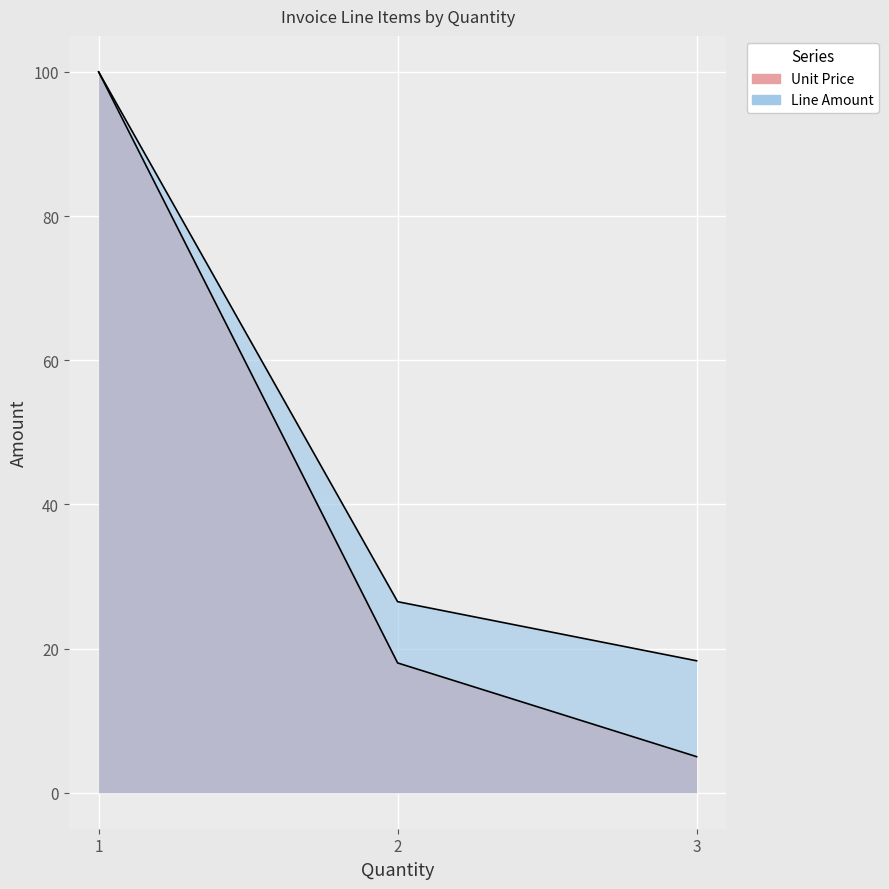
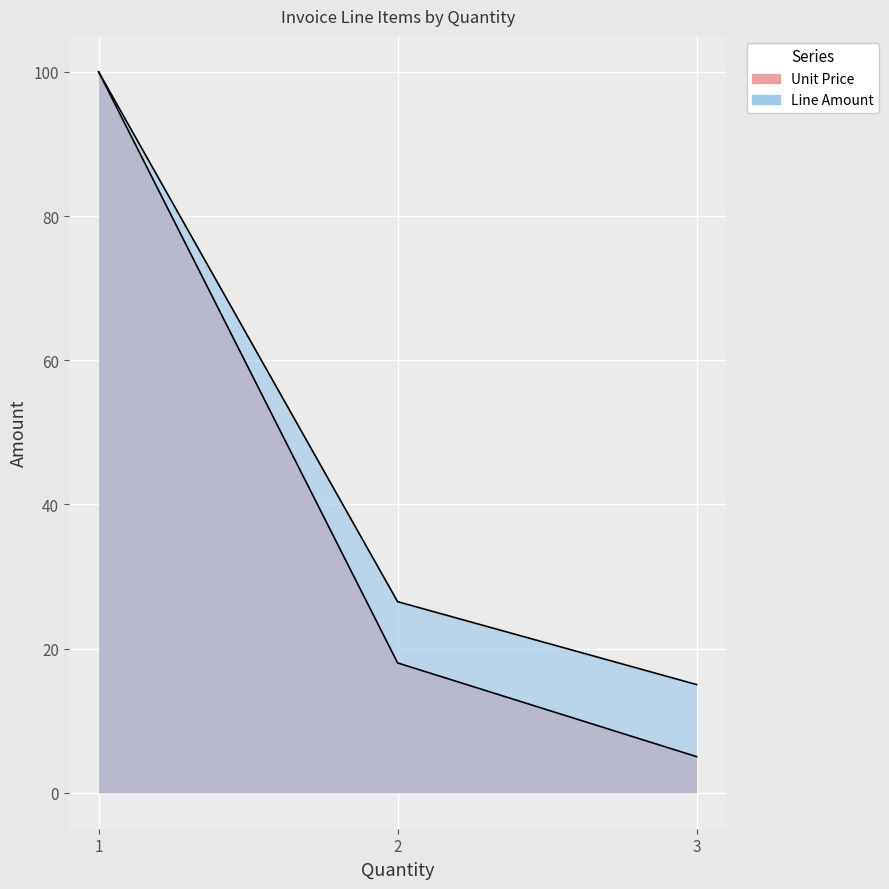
  {
    "Unit Price": {
      "2": 18,
      "3": 5
    },
    "Line Amount": {
      "2": 27,
-     "3": 18
+     "3": 15
    }
  }
